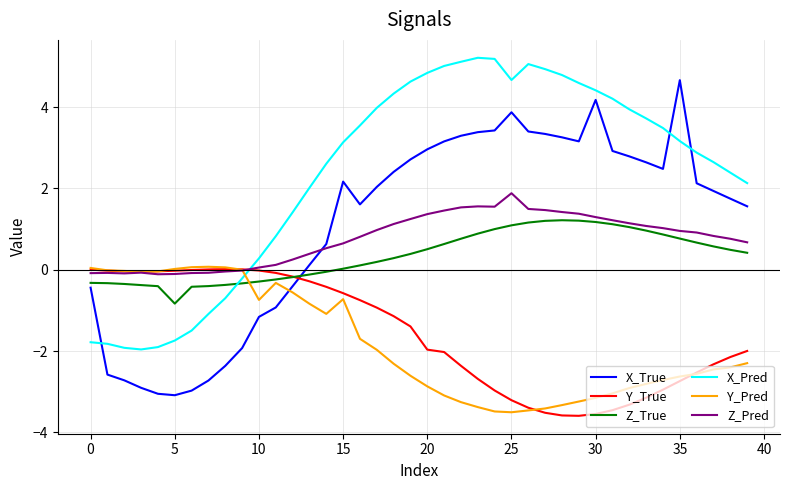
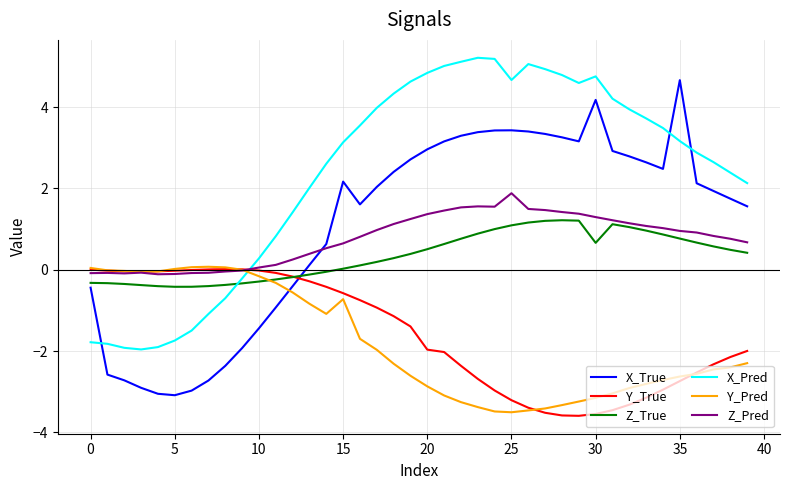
  {
    "X_True": {
      "0": -0.4,
      "5": -3.1,
-     "10": -1.2,
+     "10": -1.4,
      "15": 2.2,
      "20": 3.0,
-     "25": 3.9,
+     "25": 3.4,
      "30": 4.2,
      "35": 4.7
    },
    "Y_True": {
      "10": 0.0,
      "15": -0.6,
      "20": -2.0,
      "25": -3.2
    },
    "Z_True": {
      "0": -0.3,
-     "5": -0.8,
+     "5": -0.4,
      "10": -0.3,
      "15": 0.0,
      "20": 0.5,
      "25": 1.1,
-     "30": 1.2,
+     "30": 0.7,
      "35": 0.8
    },
    "X_Pred": {
      "0": -1.8,
      "5": -1.7,
      "10": 0.3,
      "15": 3.1,
      "20": 4.8,
      "25": 4.7,
-     "30": 4.4,
+     "30": 4.8,
      "35": 3.2
    },
    "Y_Pred": {
-     "10": -0.7,
+     "10": -0.2,
      "15": -0.7,
      "20": -2.9,
      "25": -3.5
    },
    "Z_Pred": {
      "0": -0.1,
      "5": -0.1,
      "10": 0.1,
      "15": 0.6,
      "20": 1.4,
      "25": 1.9,
      "30": 1.3,
      "35": 1.0
    }
  }
